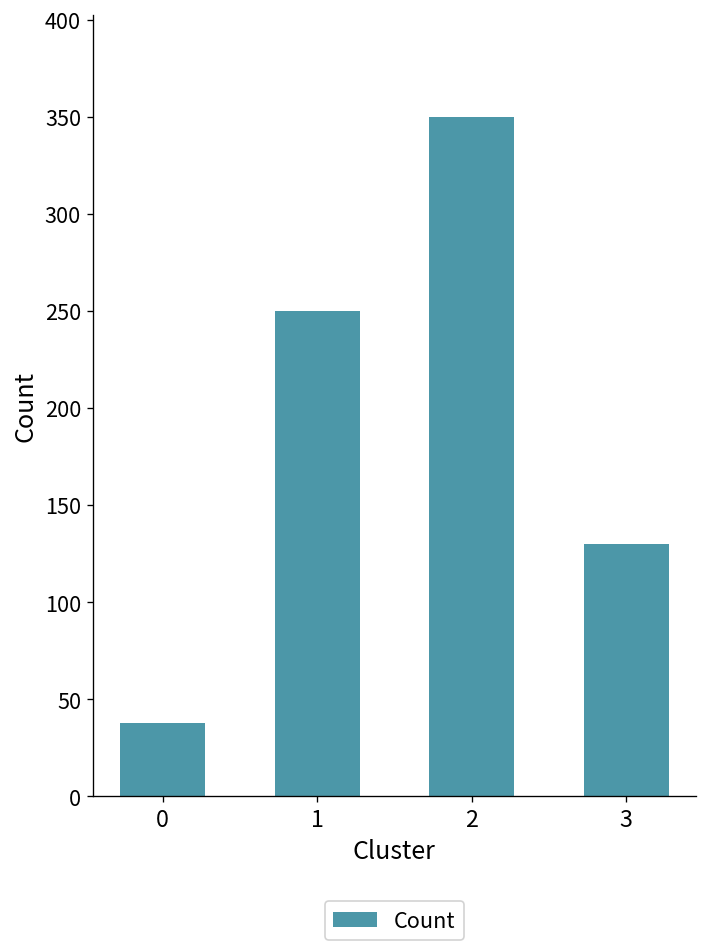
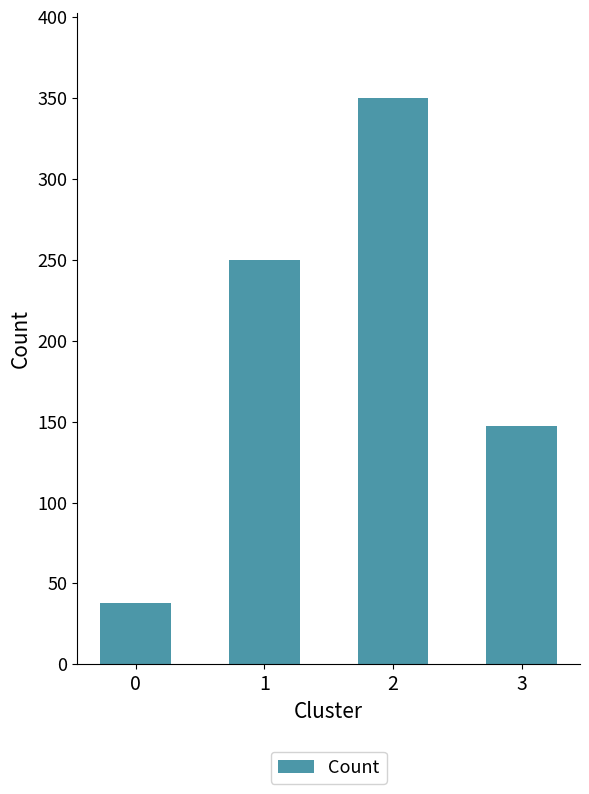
  {
    "0": 38,
    "1": 250,
    "2": 350,
-   "3": 130
+   "3": 147
  }
